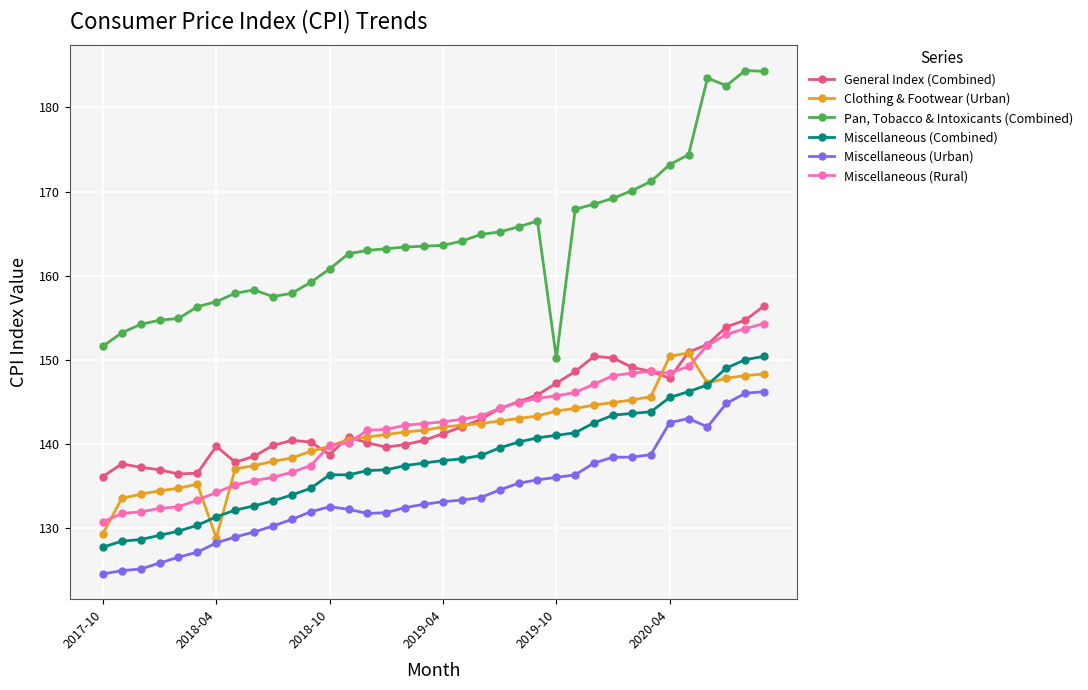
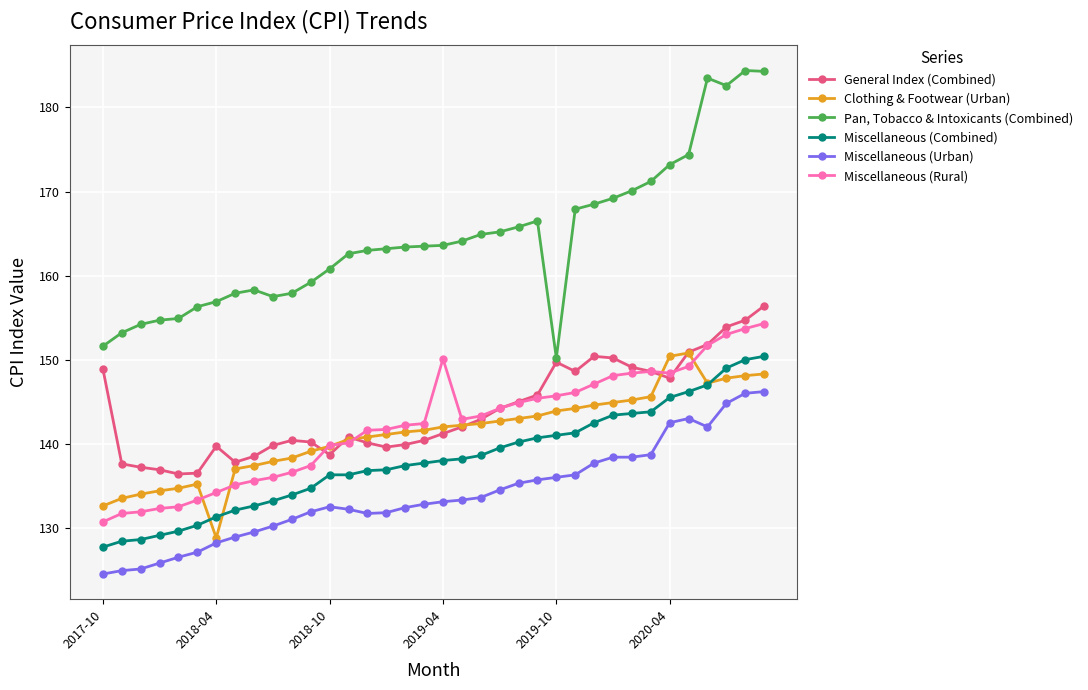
  {
    "General Index (Combined)": {
-     "2017-10": 136,
+     "2017-10": 149,
      "2018-04": 140,
      "2018-10": 139,
      "2019-04": 141,
-     "2019-10": 147,
+     "2019-10": 150,
      "2020-04": 148
    },
    "Clothing & Footwear (Urban)": {
-     "2017-10": 129,
+     "2017-10": 133,
      "2018-04": 129,
      "2019-04": 142,
      "2019-10": 144,
      "2020-04": 150
    },
    "Pan, Tobacco & Intoxicants (Combined)": {
      "2017-10": 152,
      "2018-04": 157,
      "2018-10": 161,
      "2019-04": 164,
      "2019-10": 150,
      "2020-04": 173
    },
    "Miscellaneous (Combined)": {
      "2017-10": 128,
      "2018-04": 131,
      "2018-10": 136,
      "2019-04": 138,
      "2019-10": 141,
      "2020-04": 146
    },
    "Miscellaneous (Urban)": {
      "2017-10": 125,
      "2018-04": 128,
      "2018-10": 133,
      "2019-04": 133,
      "2019-10": 136,
      "2020-04": 143
    },
    "Miscellaneous (Rural)": {
      "2017-10": 131,
      "2018-04": 134,
-     "2019-04": 143,
+     "2019-04": 150,
      "2019-10": 146,
      "2020-04": 148
    }
  }
